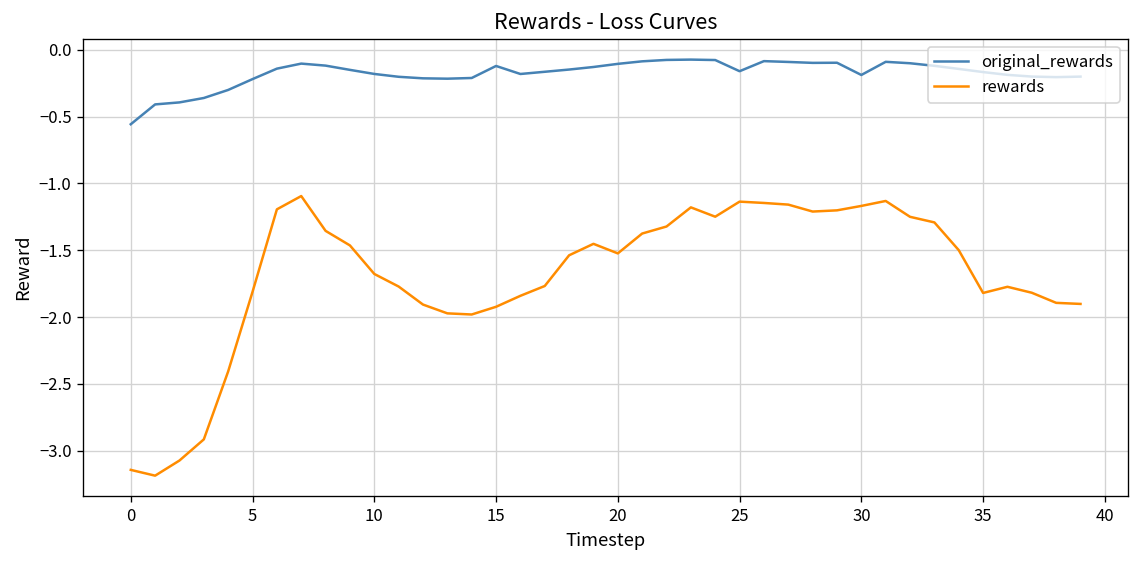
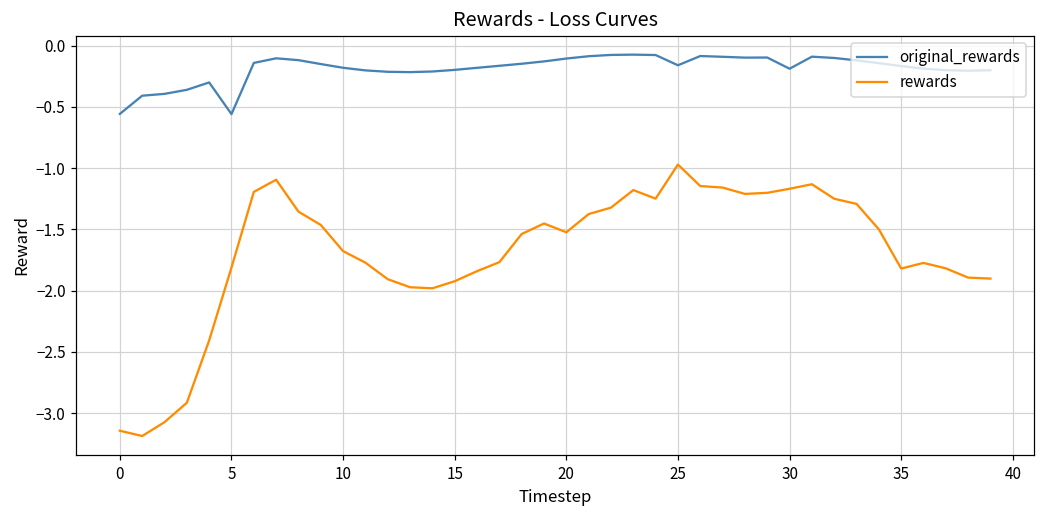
  {
    "original_rewards": {
      "0": -0.56,
-     "5": -0.22,
+     "5": -0.56,
      "10": -0.18,
-     "15": -0.12,
+     "15": -0.20,
      "20": -0.11,
      "25": -0.16,
      "30": -0.19
    },
    "rewards": {
      "0": -3.14,
      "5": -1.81,
      "10": -1.68,
      "15": -1.92,
      "20": -1.52,
-     "25": -1.14,
+     "25": -0.97,
      "30": -1.17,
      "35": -1.82
    }
  }
